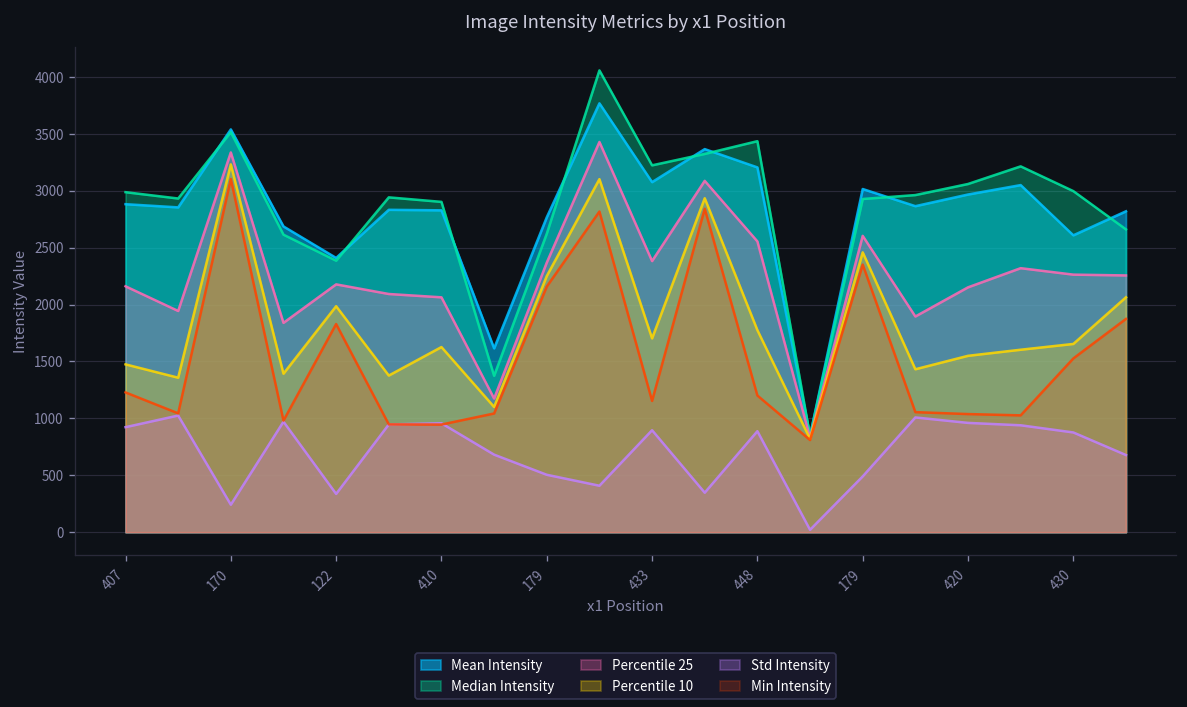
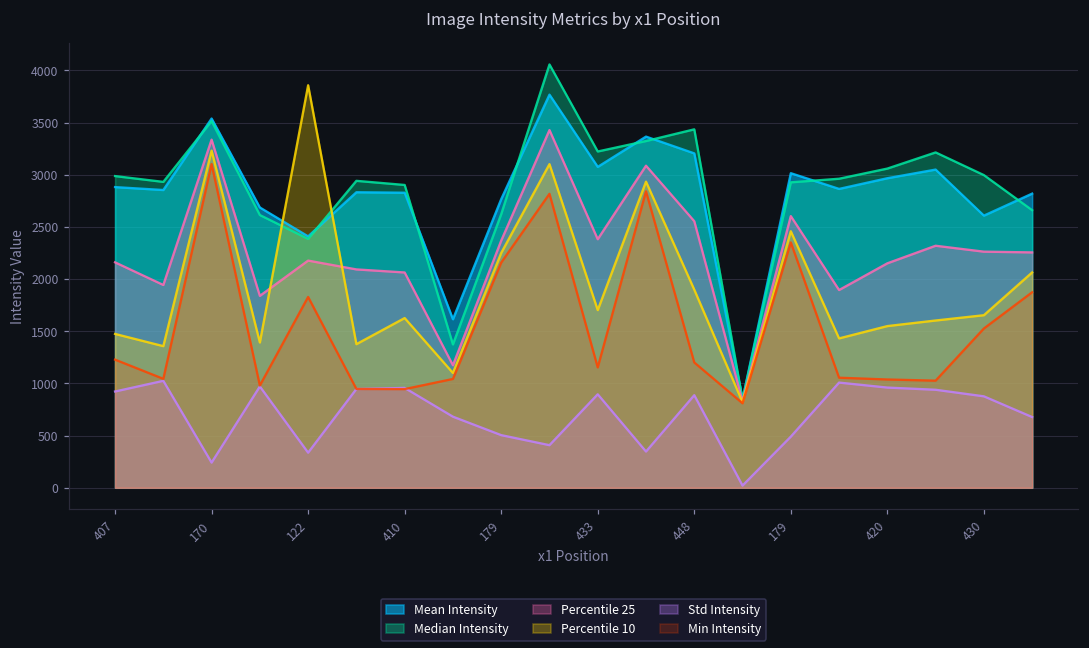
  {
    "Mean Intensity": {
      "407": 2900,
      "410": 2800,
      "433": 3100,
      "448": 3200,
      "420": 3000,
      "430": 2600
    },
    "Median Intensity": {
      "407": 3000,
      "410": 2900,
      "433": 3200,
      "448": 3400,
      "420": 3100,
      "430": 3000
    },
    "Percentile 10": {
      "407": 1500,
      "170": 3200,
-     "122": 2000,
+     "122": 3900,
      "410": 1600,
      "433": 1700,
-     "448": 1800,
+     "448": 1900,
      "420": 1500,
      "430": 1700
    },
    "Min Intensity": {
      "407": 1200,
      "170": 3100,
      "122": 1800,
      "433": 1200,
      "448": 1200,
      "420": 1000,
      "430": 1500
    }
  }
